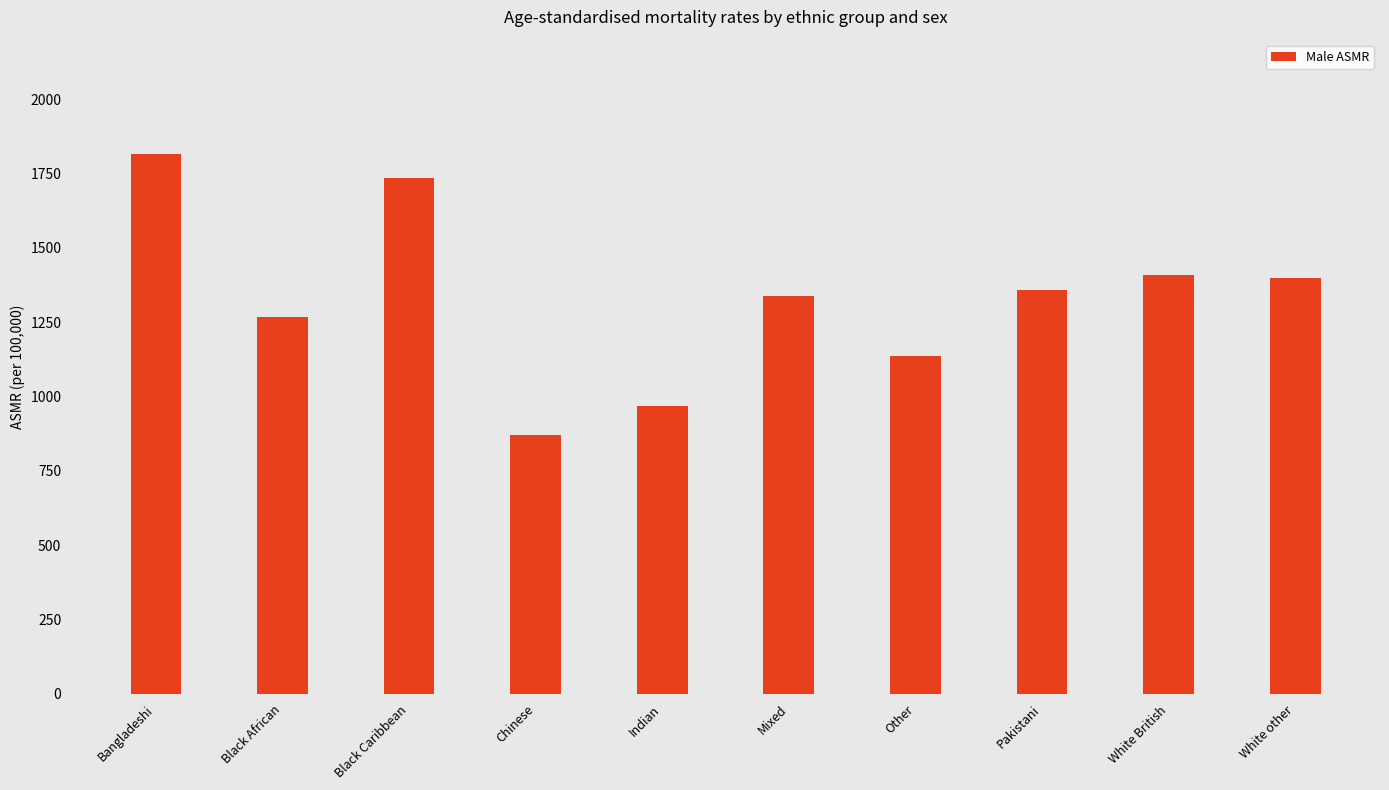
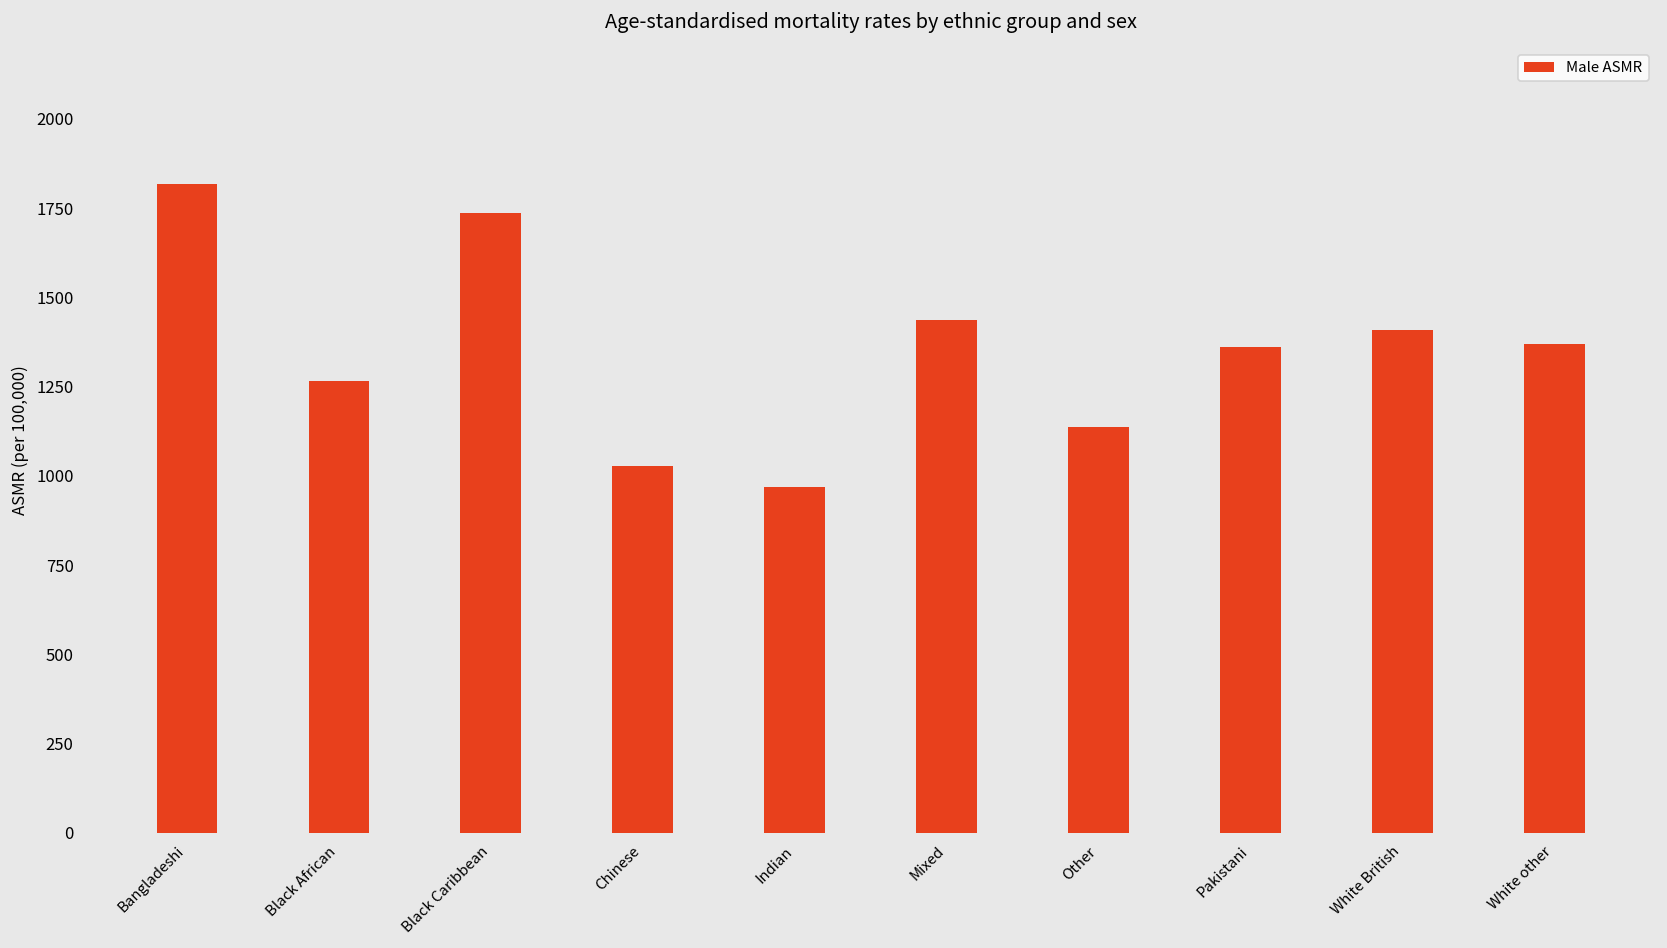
  {
    "Bangladeshi": 1820,
    "Black African": 1270,
    "Black Caribbean": 1740,
-   "Chinese": 870,
+   "Chinese": 1030,
    "Indian": 970,
-   "Mixed": 1340,
+   "Mixed": 1440,
    "Other": 1140,
    "Pakistani": 1360,
    "White British": 1410,
-   "White other": 1400
+   "White other": 1370
  }
